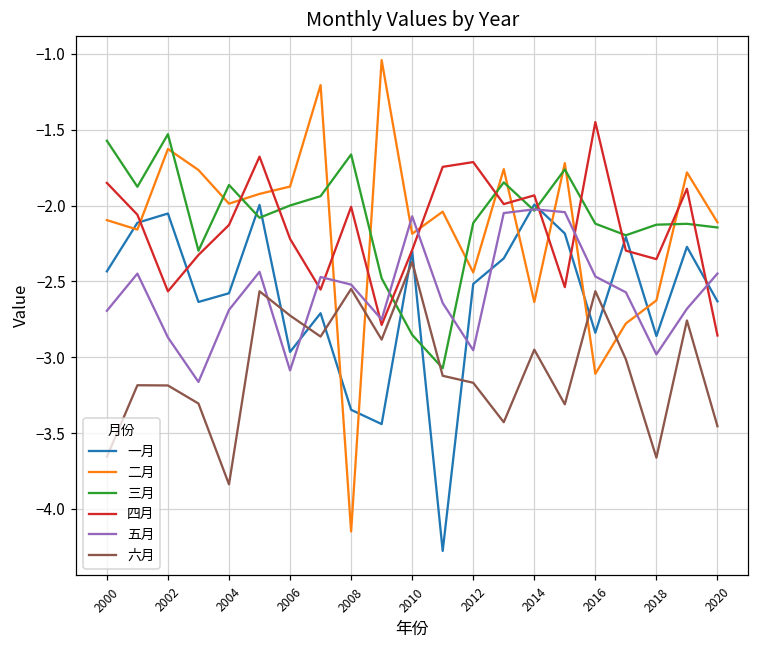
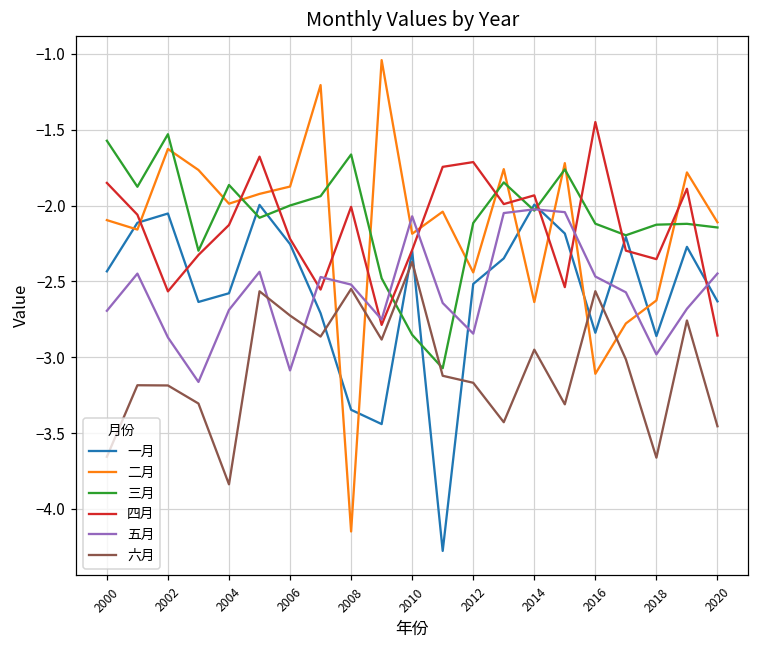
  {
    "一月": {
      "2000": -2.43,
      "2002": -2.05,
      "2004": -2.58,
-     "2006": -2.97,
+     "2006": -2.25,
      "2008": -3.35,
      "2012": -2.52,
      "2014": -1.99,
      "2016": -2.84,
      "2018": -2.86,
      "2020": -2.63
    },
    "二月": {
      "2000": -2.10,
      "2002": -1.63,
      "2004": -1.99,
      "2006": -1.87,
      "2008": -4.15,
      "2010": -2.19,
      "2012": -2.44,
      "2014": -2.64,
      "2016": -3.11,
      "2018": -2.63,
      "2020": -2.11
    },
    "三月": {
      "2000": -1.57,
      "2002": -1.53,
      "2004": -1.86,
      "2006": -2.00,
      "2008": -1.66,
      "2010": -2.85,
      "2012": -2.12,
      "2016": -2.12,
      "2018": -2.13,
      "2020": -2.14
    },
    "四月": {
      "2000": -1.85,
      "2002": -2.57,
      "2004": -2.13,
      "2006": -2.22,
      "2008": -2.01,
      "2012": -1.71,
      "2014": -1.93,
      "2016": -1.45,
      "2018": -2.35,
      "2020": -2.86
    },
    "五月": {
      "2000": -2.69,
      "2002": -2.87,
      "2004": -2.69,
      "2006": -3.09,
      "2008": -2.52,
      "2010": -2.07,
-     "2012": -2.95,
+     "2012": -2.84,
      "2016": -2.47,
      "2018": -2.98,
      "2020": -2.45
    },
    "六月": {
      "2002": -3.19,
      "2004": -3.84,
      "2006": -2.73,
      "2008": -2.55,
      "2010": -2.37,
      "2012": -3.17,
      "2014": -2.95,
      "2016": -2.56,
      "2018": -3.66,
      "2020": -3.46
    }
  }
